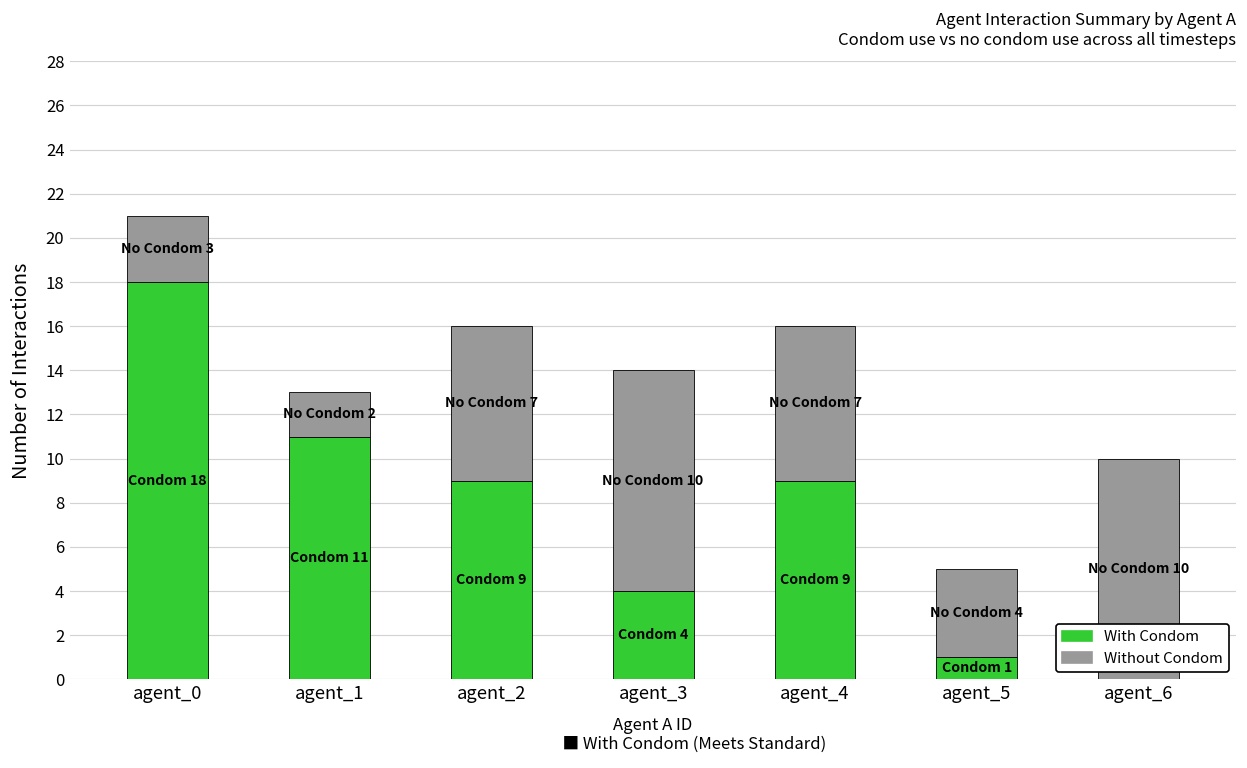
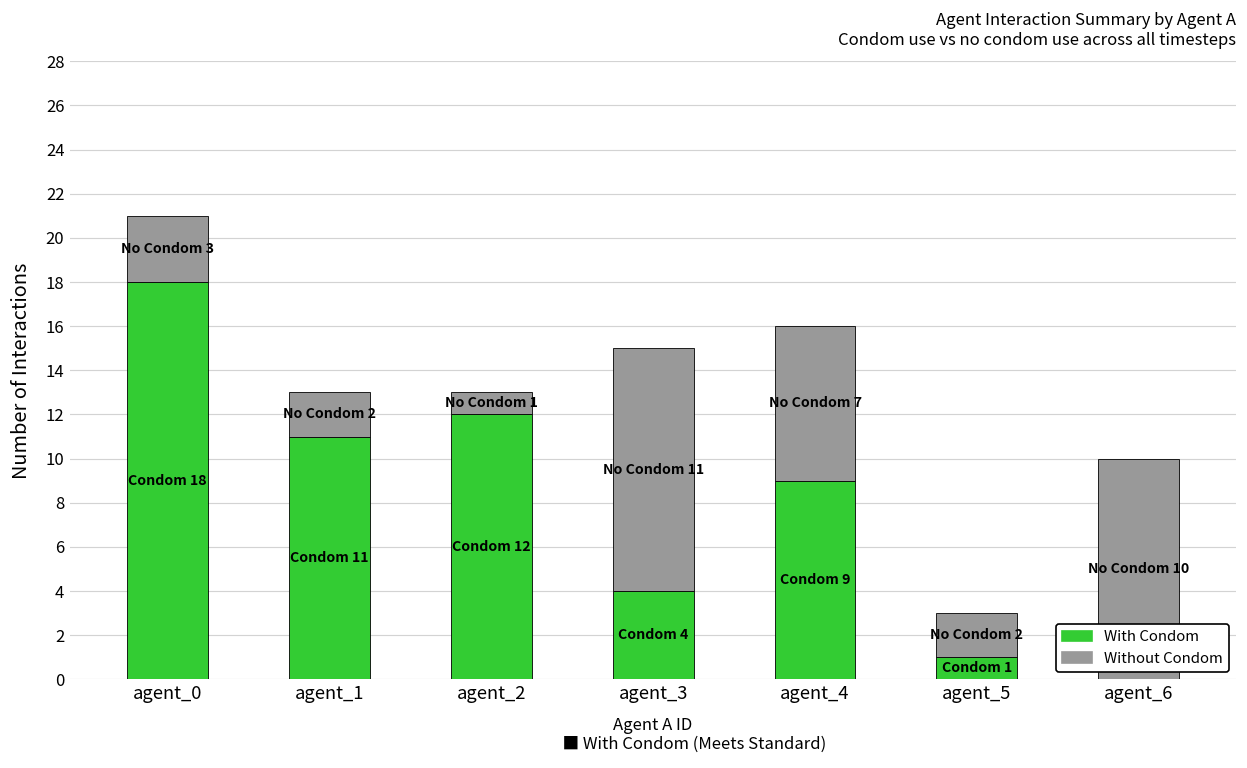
  {
    "With Condom": {
      "agent_0": 18,
      "agent_1": 11,
-     "agent_2": 9,
+     "agent_2": 12,
      "agent_3": 4,
      "agent_4": 9,
      "agent_5": 1
    },
    "Without Condom": {
      "agent_0": 3,
      "agent_1": 2,
-     "agent_2": 7,
-     "agent_3": 10,
+     "agent_2": 1,
+     "agent_3": 11,
      "agent_4": 7,
-     "agent_5": 4,
+     "agent_5": 2,
      "agent_6": 10
    }
  }
